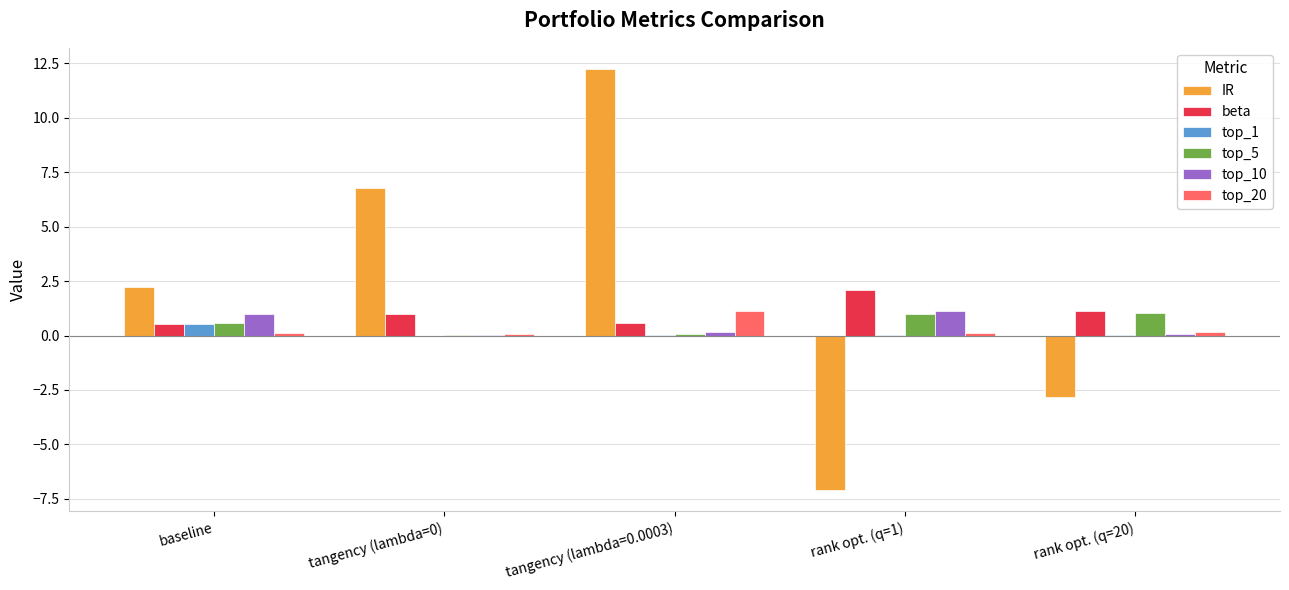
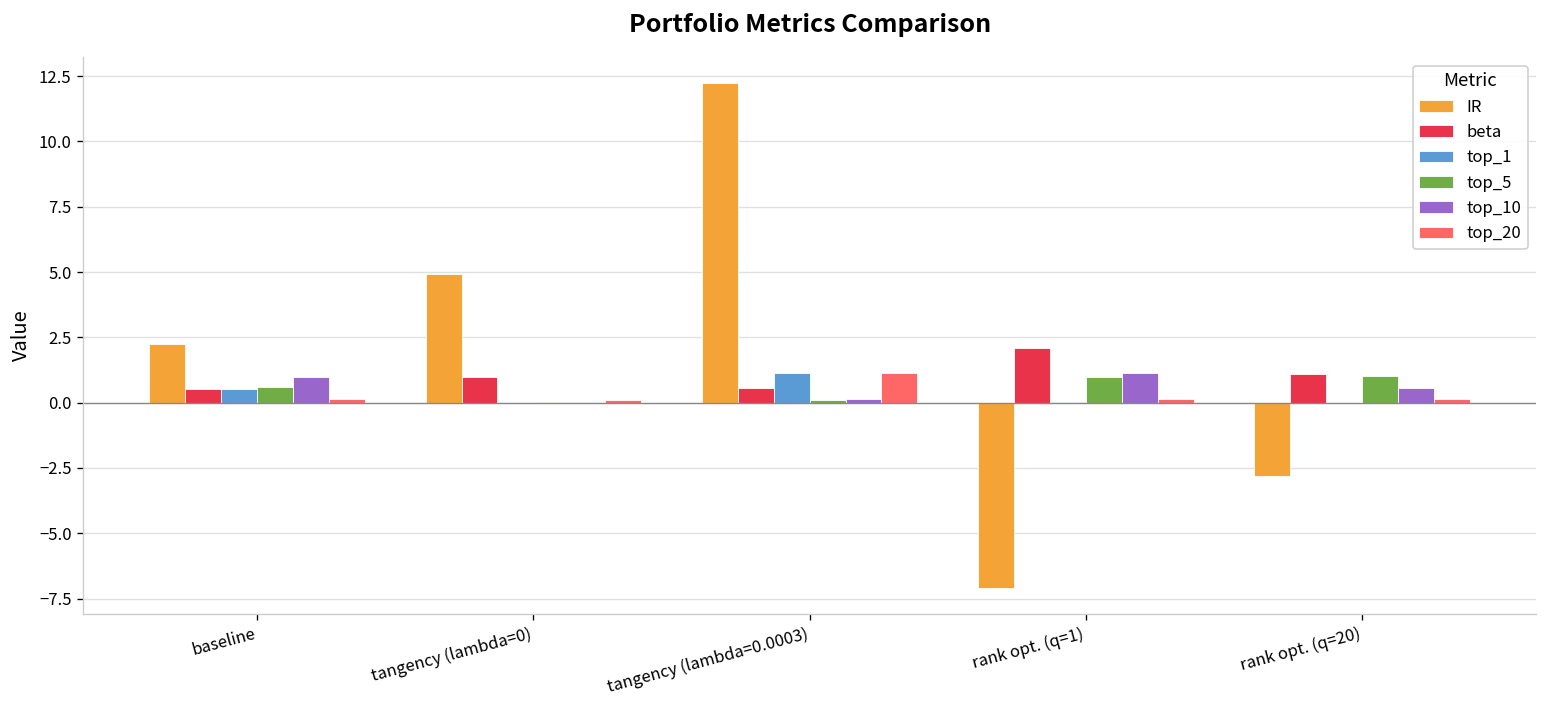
  {
    "IR": {
      "baseline": 2.2,
-     "tangency (lambda=0)": 6.8,
+     "tangency (lambda=0)": 4.9,
      "tangency (lambda=0.0003)": 12.3,
      "rank opt. (q=1)": -7.1,
      "rank opt. (q=20)": -2.8
    },
    "beta": {
      "baseline": 0.5,
      "tangency (lambda=0)": 1.0,
      "tangency (lambda=0.0003)": 0.6,
      "rank opt. (q=1)": 2.1,
      "rank opt. (q=20)": 1.1
    },
    "top_1": {
      "baseline": 0.5,
-     "tangency (lambda=0.0003)": 0.0
+     "tangency (lambda=0.0003)": 1.1
    },
    "top_5": {
      "baseline": 0.6,
      "rank opt. (q=1)": 1.0,
      "rank opt. (q=20)": 1.0
    },
    "top_10": {
      "baseline": 1.0,
      "tangency (lambda=0.0003)": 0.2,
      "rank opt. (q=1)": 1.1,
-     "rank opt. (q=20)": 0.1
+     "rank opt. (q=20)": 0.5
    },
    "top_20": {
      "baseline": 0.1,
      "tangency (lambda=0.0003)": 1.1,
      "rank opt. (q=1)": 0.1,
      "rank opt. (q=20)": 0.1
    }
  }
